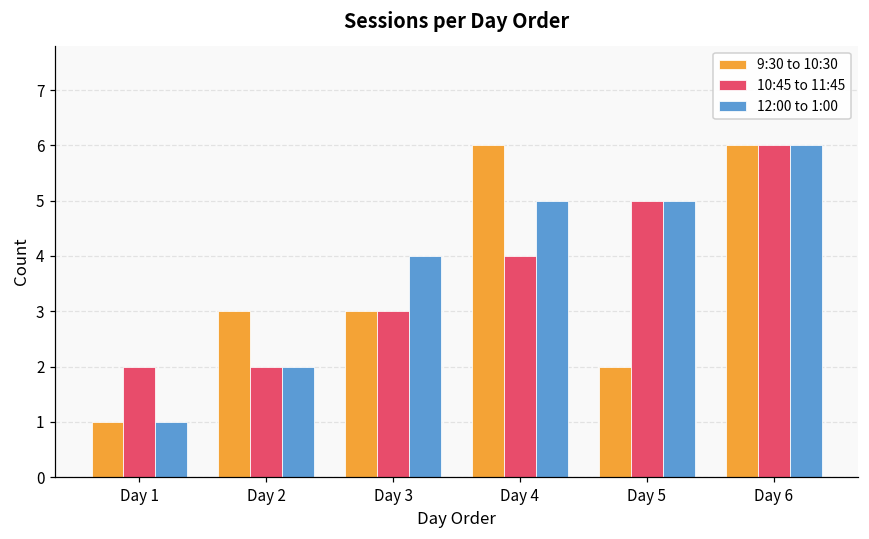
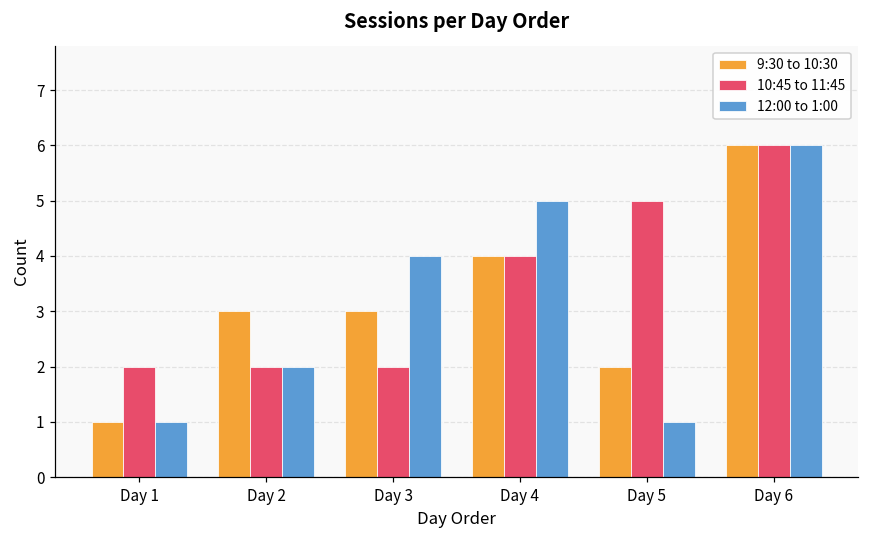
  {
    "9:30 to 10:30": {
      "Day 1": 1,
      "Day 2": 3,
      "Day 3": 3,
-     "Day 4": 6,
+     "Day 4": 4,
      "Day 5": 2,
      "Day 6": 6
    },
    "10:45 to 11:45": {
      "Day 1": 2,
      "Day 2": 2,
-     "Day 3": 3,
+     "Day 3": 2,
      "Day 4": 4,
      "Day 5": 5,
      "Day 6": 6
    },
    "12:00 to 1:00": {
      "Day 1": 1,
      "Day 2": 2,
      "Day 3": 4,
      "Day 4": 5,
-     "Day 5": 5,
+     "Day 5": 1,
      "Day 6": 6
    }
  }
